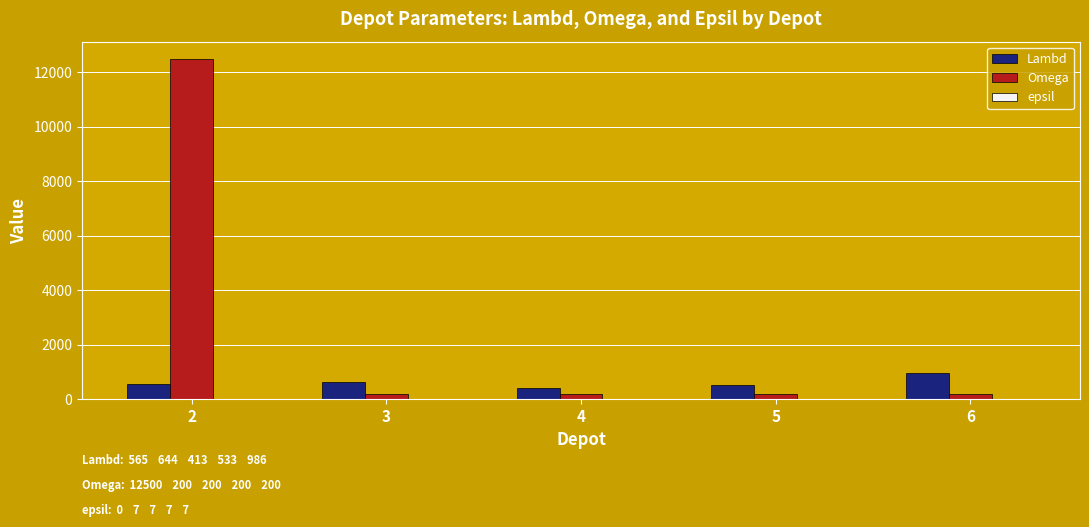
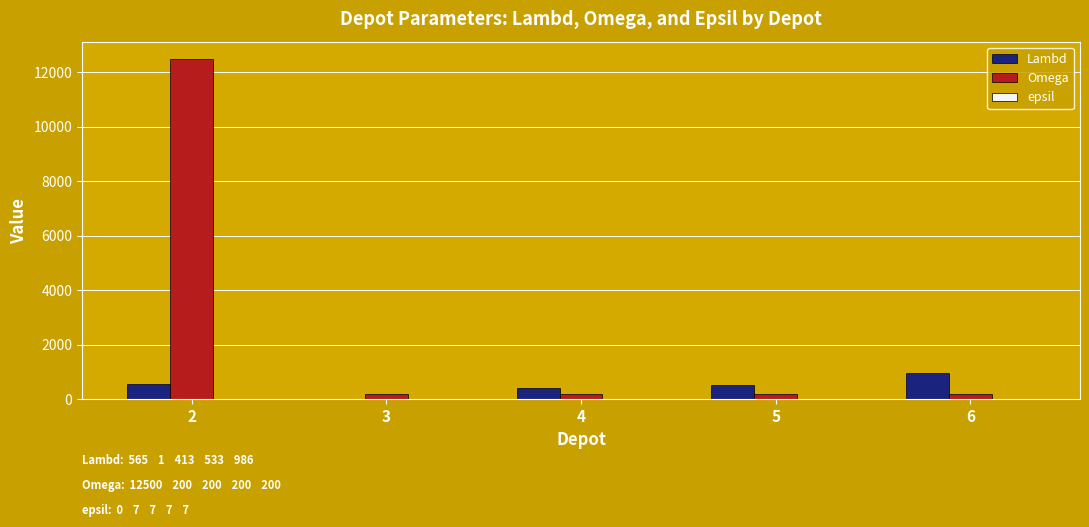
  {
    "Lambd": {
-     "3": 644
+     "3": 1
    },
    "Omega": {
      "2": 12500,
      "3": 200,
      "4": 200,
      "5": 200,
      "6": 200
    },
    "epsil": {
      "2": 0
    }
  }
